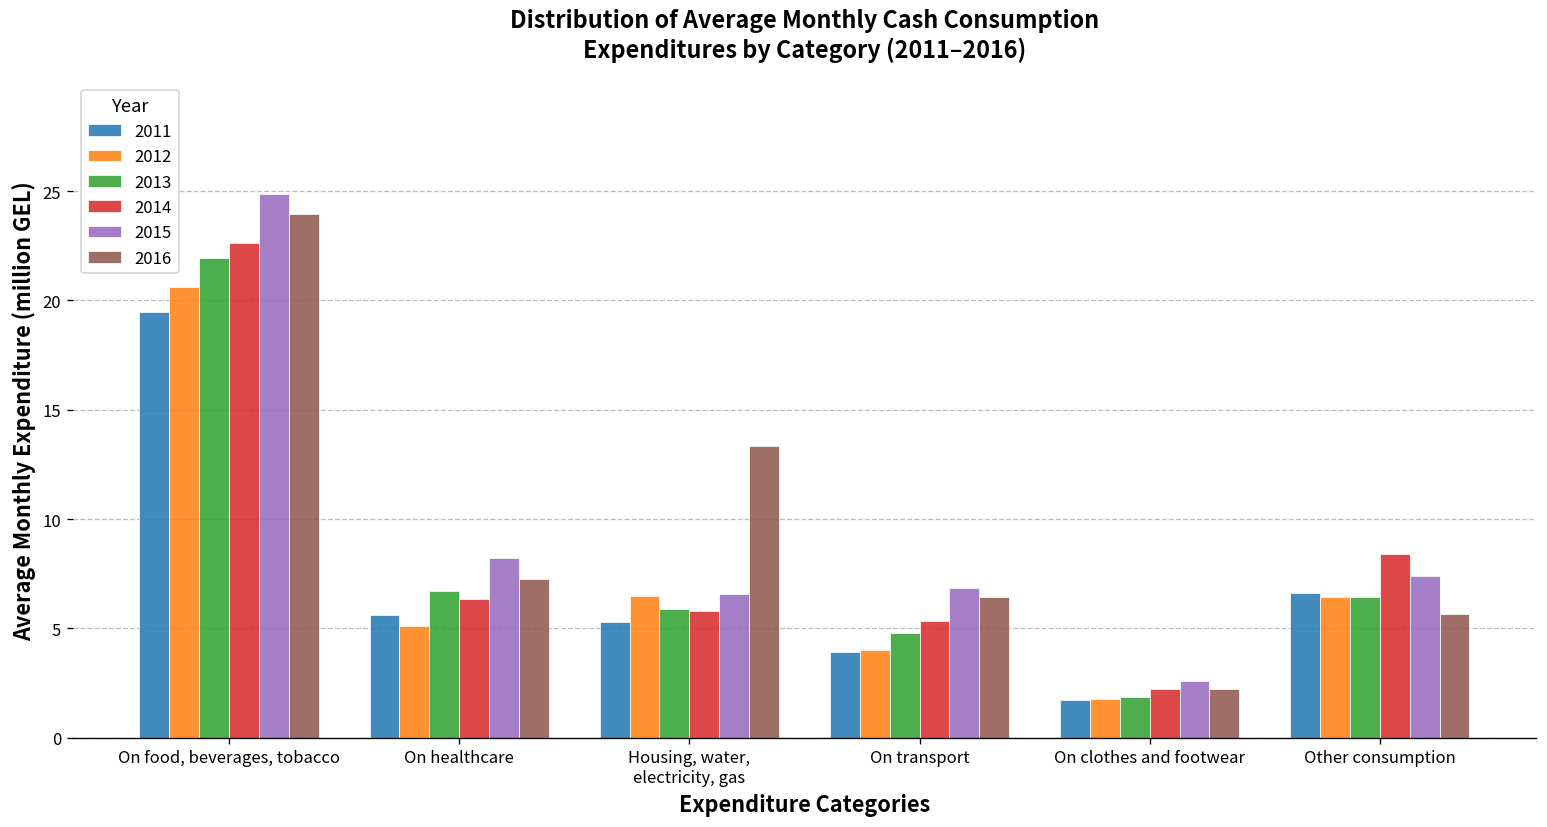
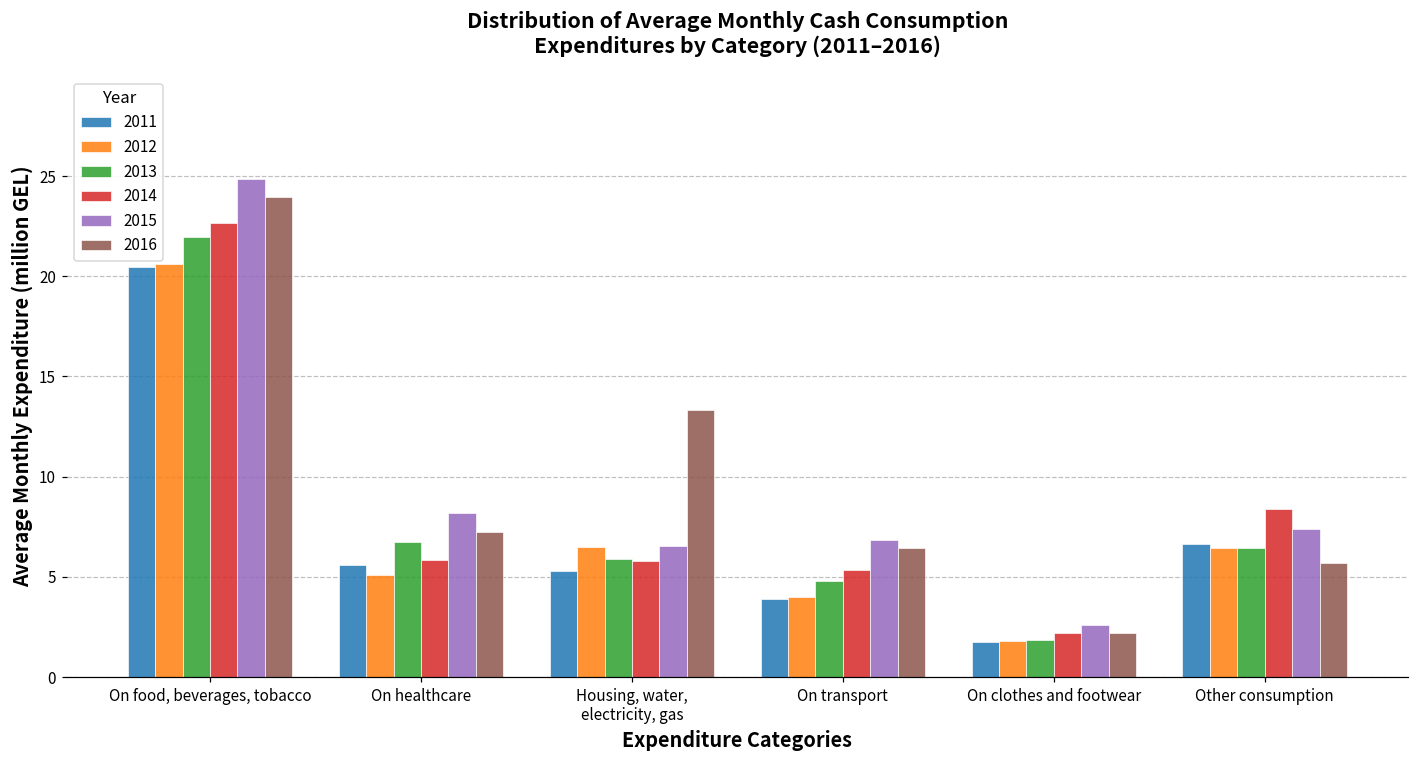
  {
    "2011": {
-     "On food, beverages, tobacco": 19.5,
+     "On food, beverages, tobacco": 20.5,
      "On healthcare": 5.6,
      "Housing, water, electricity, gas": 5.3,
      "On transport": 3.9,
      "On clothes and footwear": 1.7,
      "Other consumption": 6.6
    },
    "2012": {
      "On food, beverages, tobacco": 20.6,
      "On healthcare": 5.1,
      "Housing, water, electricity, gas": 6.5,
      "On transport": 4.0,
      "On clothes and footwear": 1.8,
      "Other consumption": 6.4
    },
    "2013": {
      "On food, beverages, tobacco": 21.9,
      "On healthcare": 6.7,
      "Housing, water, electricity, gas": 5.9,
      "On transport": 4.8,
      "On clothes and footwear": 1.9,
      "Other consumption": 6.4
    },
    "2014": {
      "On food, beverages, tobacco": 22.6,
-     "On healthcare": 6.3,
+     "On healthcare": 5.8,
      "Housing, water, electricity, gas": 5.8,
      "On transport": 5.3,
      "On clothes and footwear": 2.2,
      "Other consumption": 8.4
    },
    "2015": {
      "On food, beverages, tobacco": 24.8,
      "On healthcare": 8.2,
      "Housing, water, electricity, gas": 6.6,
      "On transport": 6.8,
      "On clothes and footwear": 2.6,
      "Other consumption": 7.4
    },
    "2016": {
      "On food, beverages, tobacco": 24.0,
      "On healthcare": 7.3,
      "Housing, water, electricity, gas": 13.3,
      "On transport": 6.4,
      "On clothes and footwear": 2.2,
      "Other consumption": 5.7
    }
  }
